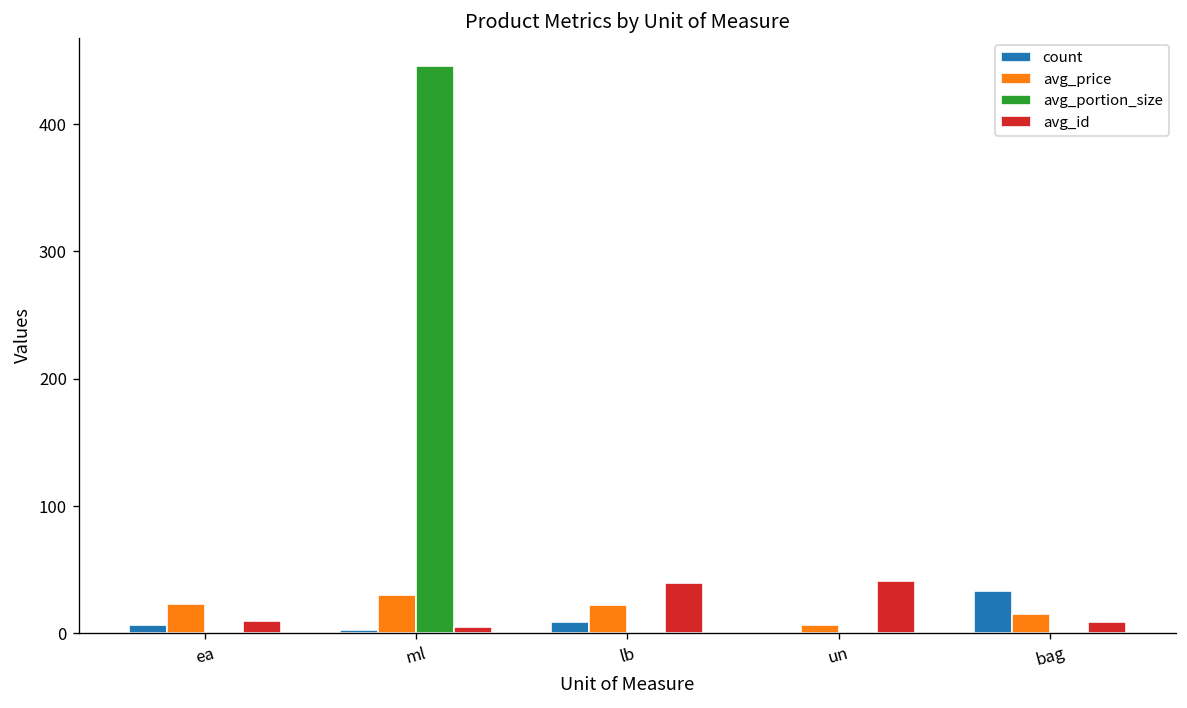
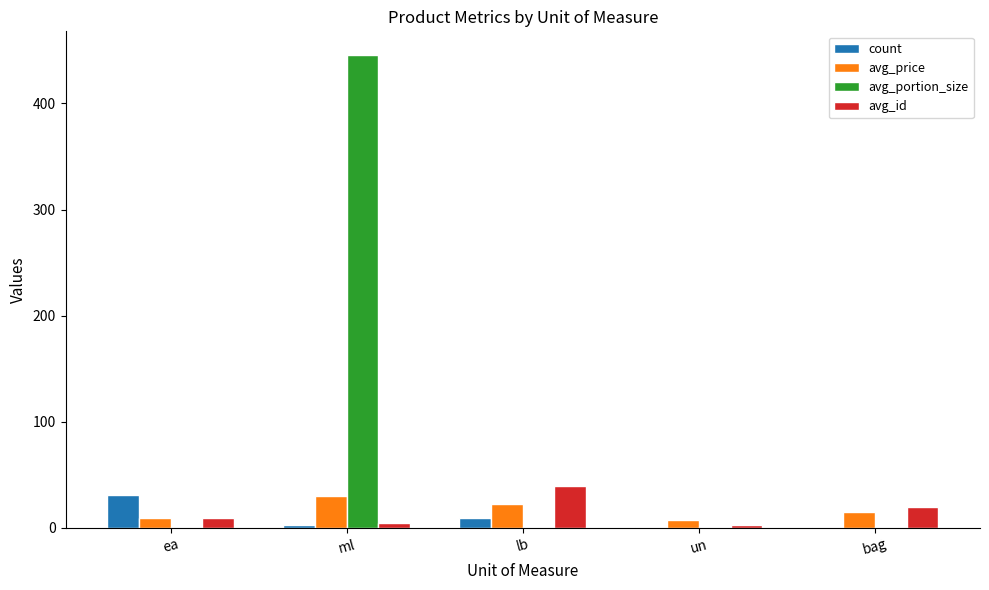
  {
    "count": {
-     "ea": 7,
+     "ea": 31,
      "ml": 3,
      "lb": 9,
-     "bag": 33
+     "bag": 1
    },
    "avg_price": {
-     "ea": 23,
+     "ea": 9,
      "ml": 30,
      "lb": 22,
      "un": 7,
      "bag": 15
    },
    "avg_portion_size": {
      "ml": 446
    },
    "avg_id": {
      "ea": 10,
      "ml": 5,
      "lb": 40,
-     "un": 41,
-     "bag": 9
+     "un": 3,
+     "bag": 20
    }
  }
